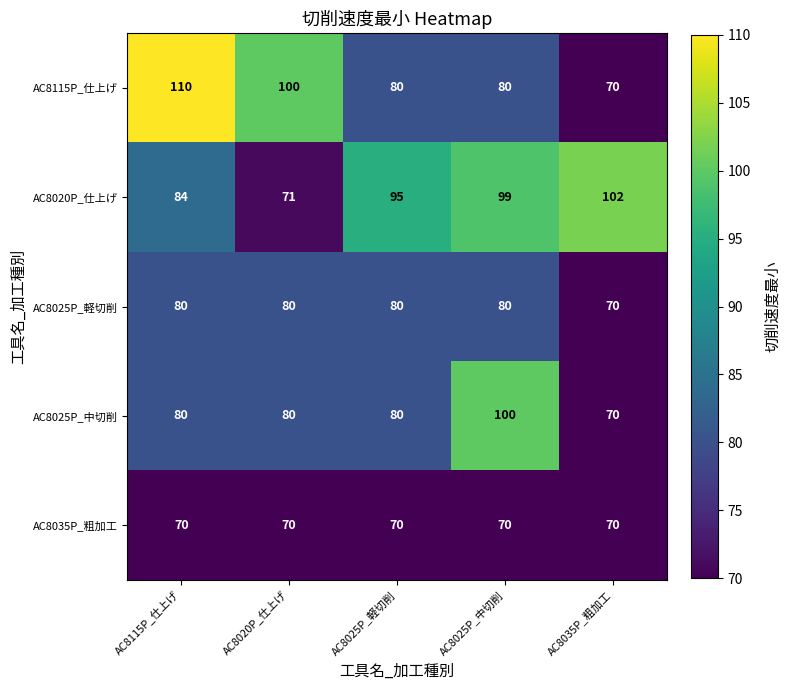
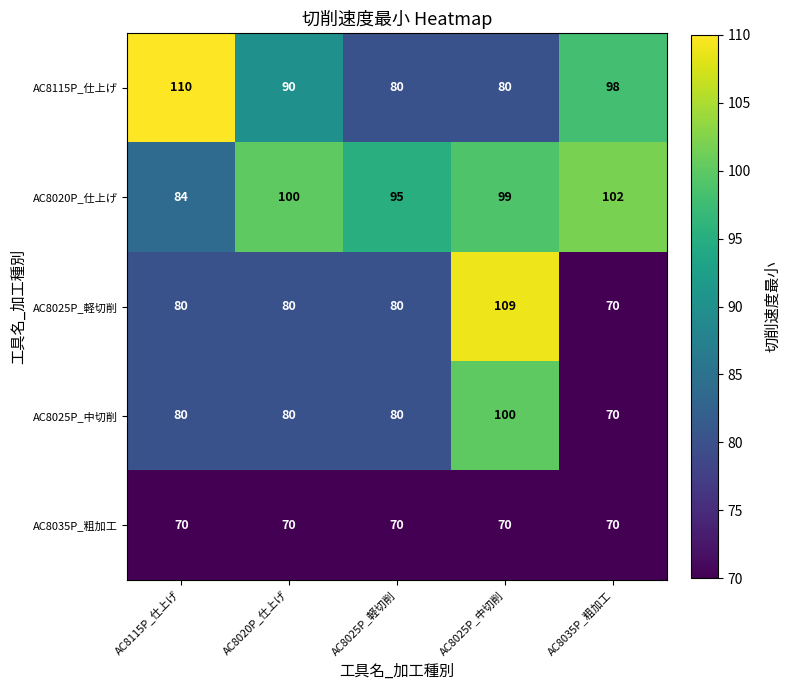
  {
    "AC8115P_仕上げ": {
      "AC8115P_仕上げ": 110,
-     "AC8020P_仕上げ": 100,
+     "AC8020P_仕上げ": 90,
      "AC8025P_軽切削": 80,
      "AC8025P_中切削": 80,
-     "AC8035P_粗加工": 70
+     "AC8035P_粗加工": 98
    },
    "AC8020P_仕上げ": {
      "AC8115P_仕上げ": 84,
-     "AC8020P_仕上げ": 71,
+     "AC8020P_仕上げ": 100,
      "AC8025P_軽切削": 95,
      "AC8025P_中切削": 99,
      "AC8035P_粗加工": 102
    },
    "AC8025P_軽切削": {
      "AC8115P_仕上げ": 80,
      "AC8020P_仕上げ": 80,
      "AC8025P_軽切削": 80,
-     "AC8025P_中切削": 80,
+     "AC8025P_中切削": 109,
      "AC8035P_粗加工": 70
    },
    "AC8025P_中切削": {
      "AC8115P_仕上げ": 80,
      "AC8020P_仕上げ": 80,
      "AC8025P_軽切削": 80,
      "AC8025P_中切削": 100,
      "AC8035P_粗加工": 70
    },
    "AC8035P_粗加工": {
      "AC8115P_仕上げ": 70,
      "AC8020P_仕上げ": 70,
      "AC8025P_軽切削": 70,
      "AC8025P_中切削": 70,
      "AC8035P_粗加工": 70
    }
  }
